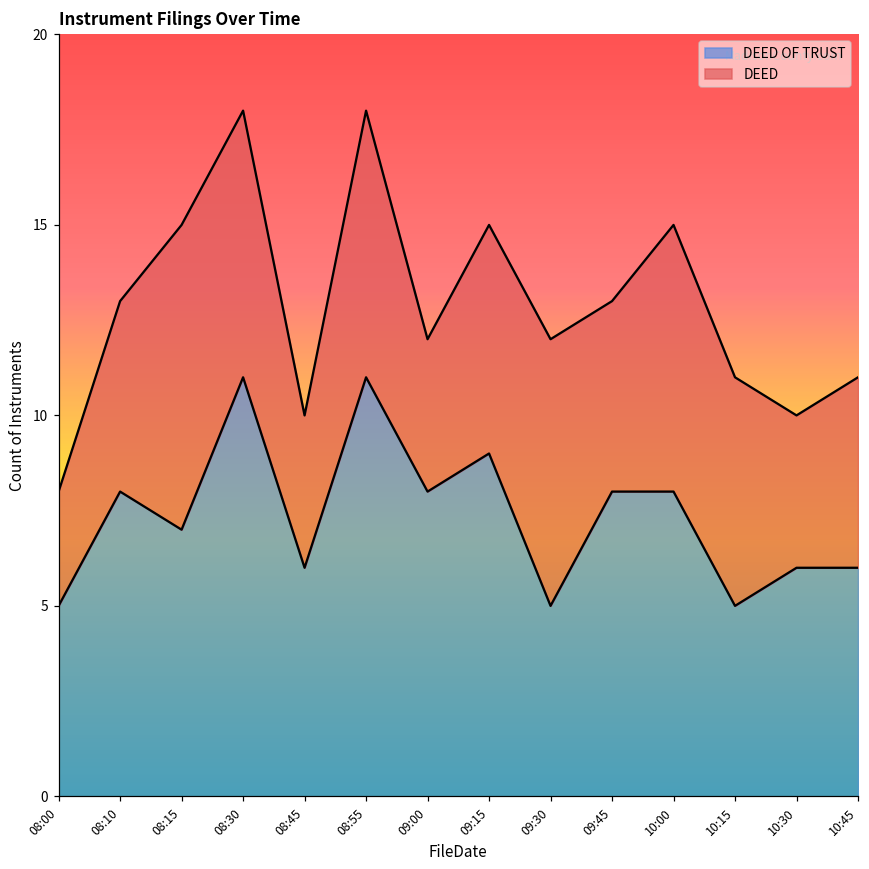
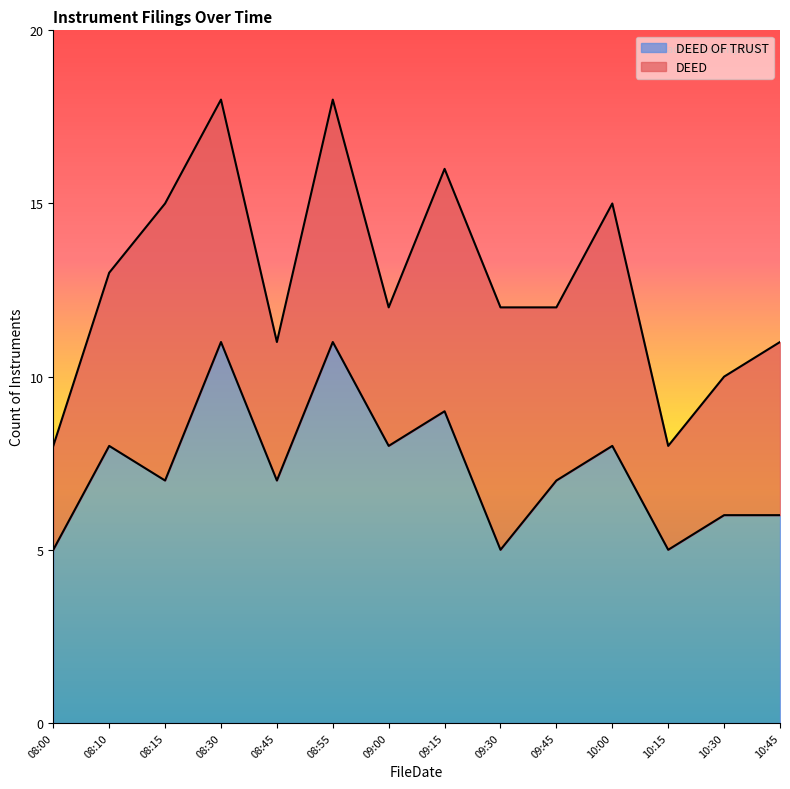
  {
    "DEED OF TRUST": {
      "08:00": 5,
      "08:10": 8,
      "08:15": 7,
      "08:30": 11,
-     "08:45": 6,
+     "08:45": 7,
      "08:55": 11,
      "09:00": 8,
      "09:15": 9,
      "09:30": 5,
-     "09:45": 8,
+     "09:45": 7,
      "10:00": 8,
      "10:15": 5,
      "10:30": 6,
      "10:45": 6
    },
    "DEED": {
      "08:00": 3,
      "08:10": 5,
      "08:15": 8,
      "08:30": 7,
      "08:45": 4,
      "08:55": 7,
      "09:00": 4,
-     "09:15": 6,
+     "09:15": 7,
      "09:30": 7,
      "09:45": 5,
      "10:00": 7,
-     "10:15": 6,
+     "10:15": 3,
      "10:30": 4,
      "10:45": 5
    }
  }
